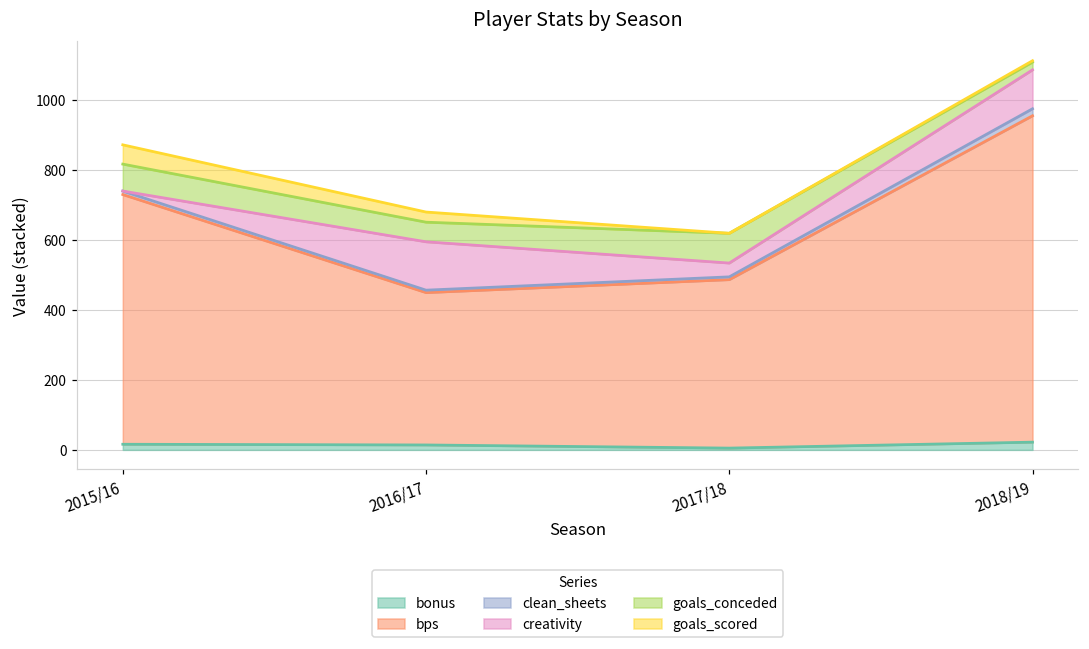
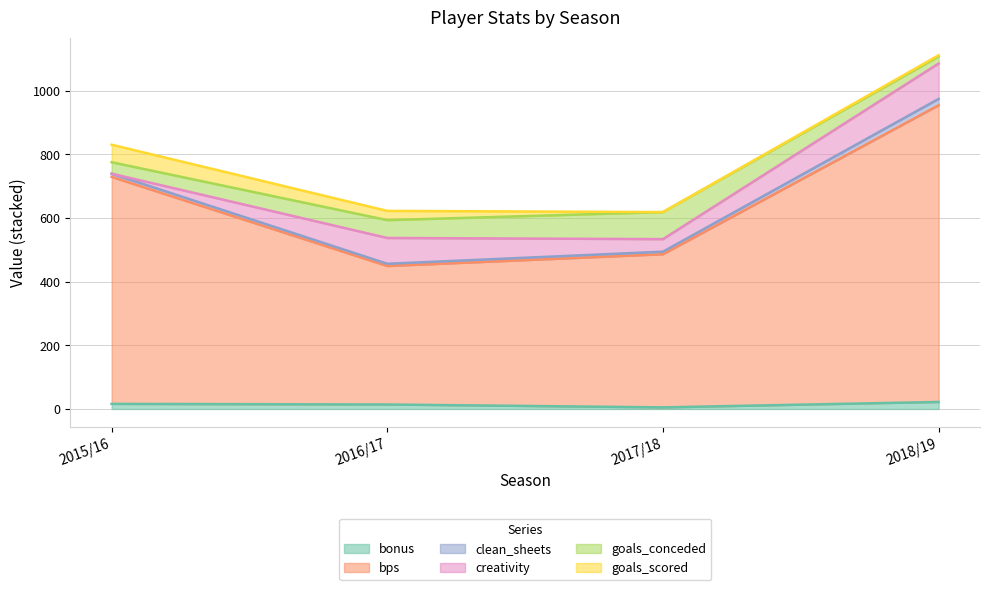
  {
    "bps": {
      "2015/16": 710,
      "2017/18": 480,
      "2018/19": 930
    },
    "creativity": {
-     "2016/17": 140,
+     "2016/17": 80,
      "2017/18": 40,
      "2018/19": 110
    },
    "goals_conceded": {
-     "2015/16": 80,
+     "2015/16": 40,
      "2016/17": 60
    },
    "goals_scored": {
      "2015/16": 60,
      "2016/17": 30
    }
  }
